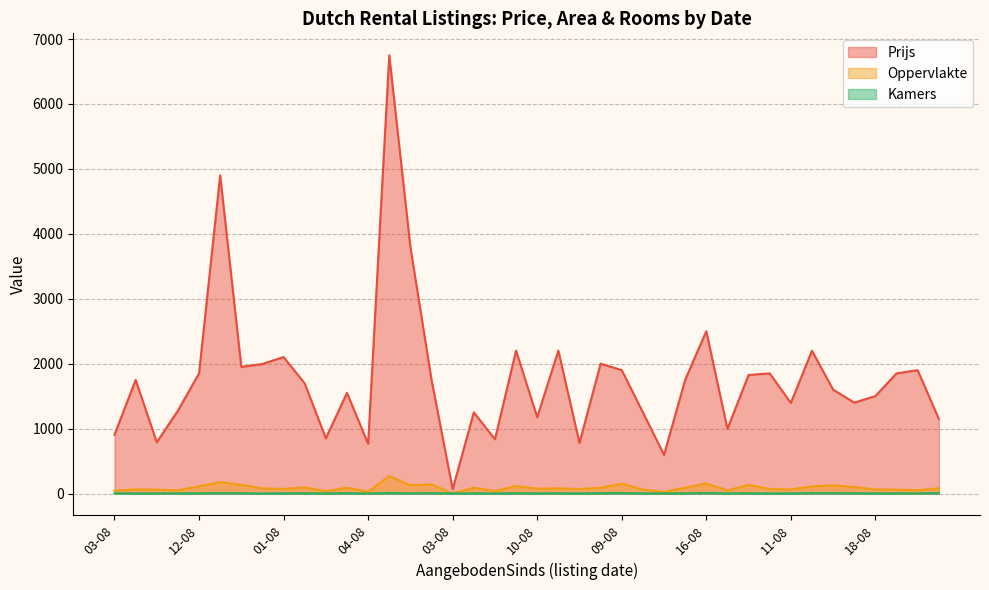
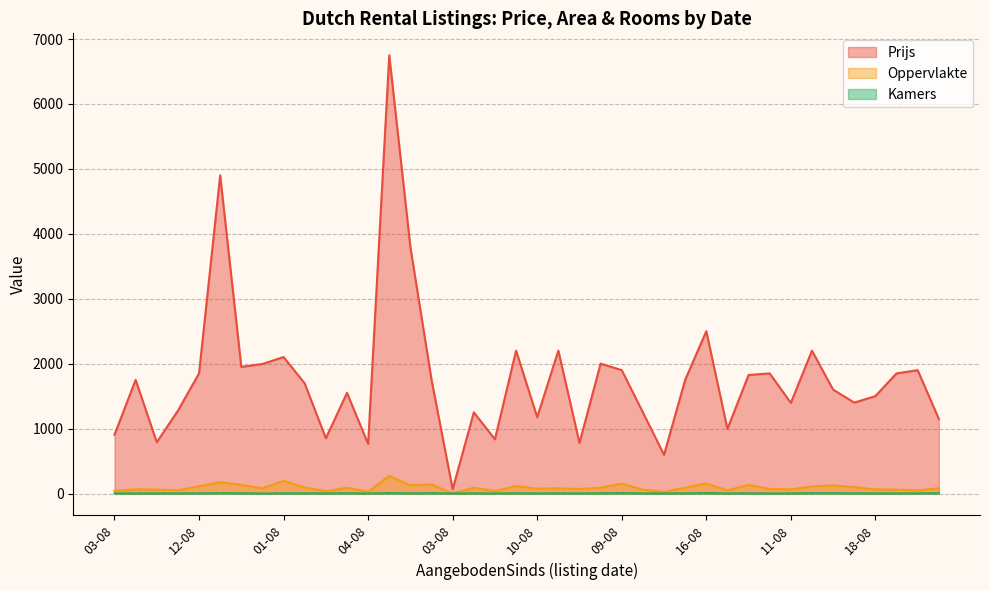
  {
    "Prijs": {
      "01-08": 2100
    },
    "Oppervlakte": {
-     "01-08": 100
+     "01-08": 200
    },
    "Kamers": {
      "01-08": 0
    }
  }
